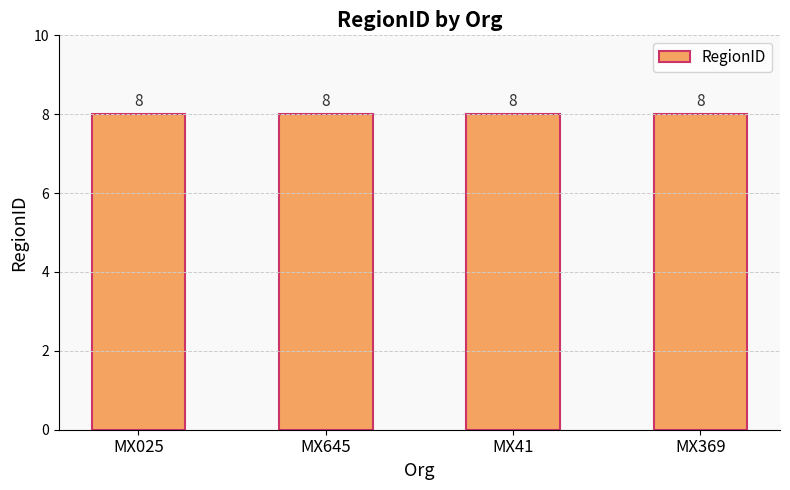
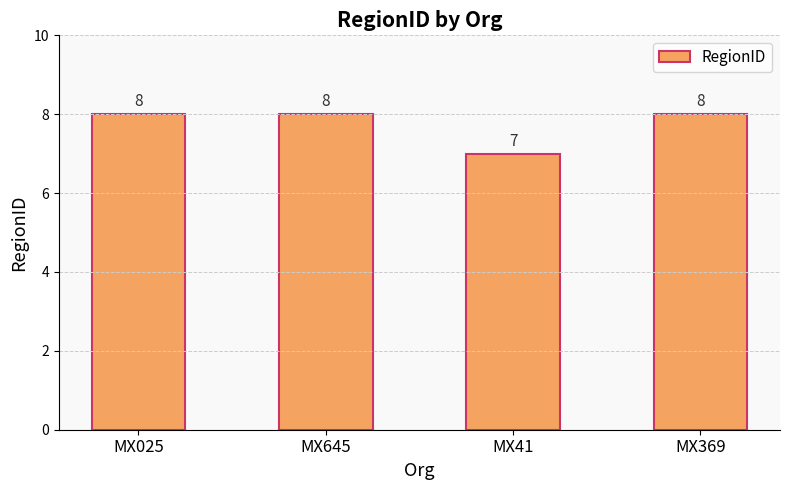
  {
    "MX025": 8,
    "MX645": 8,
-   "MX41": 8,
+   "MX41": 7,
    "MX369": 8
  }
